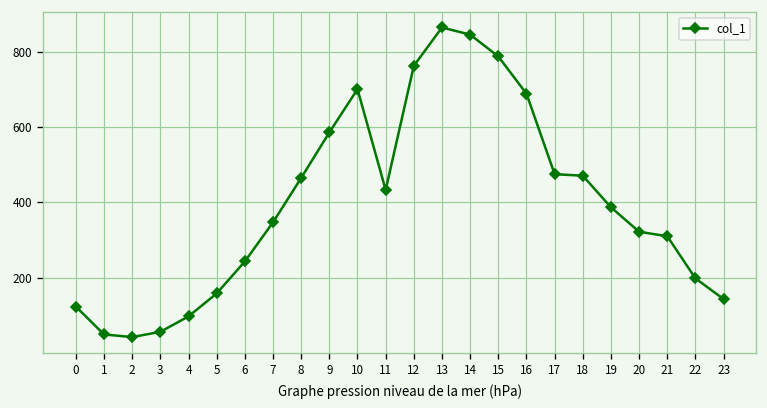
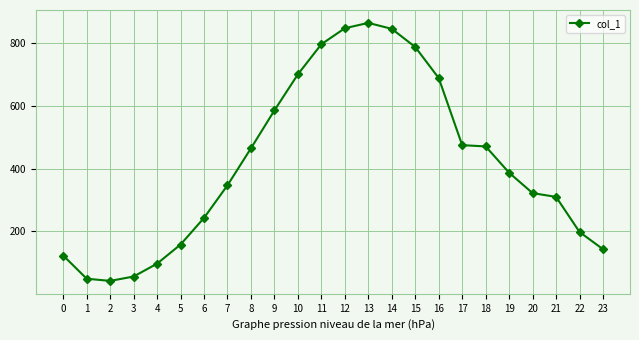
  {
    "0": 120,
    "1": 50,
    "2": 40,
    "3": 60,
    "4": 100,
    "5": 160,
    "6": 240,
    "7": 350,
    "8": 470,
    "9": 590,
    "10": 700,
-   "11": 430,
-   "12": 760,
+   "11": 800,
+   "12": 850,
    "13": 870,
    "14": 850,
    "15": 790,
    "16": 690,
    "17": 480,
    "18": 470,
    "19": 390,
    "20": 320,
    "21": 310,
    "22": 200,
    "23": 140
  }
